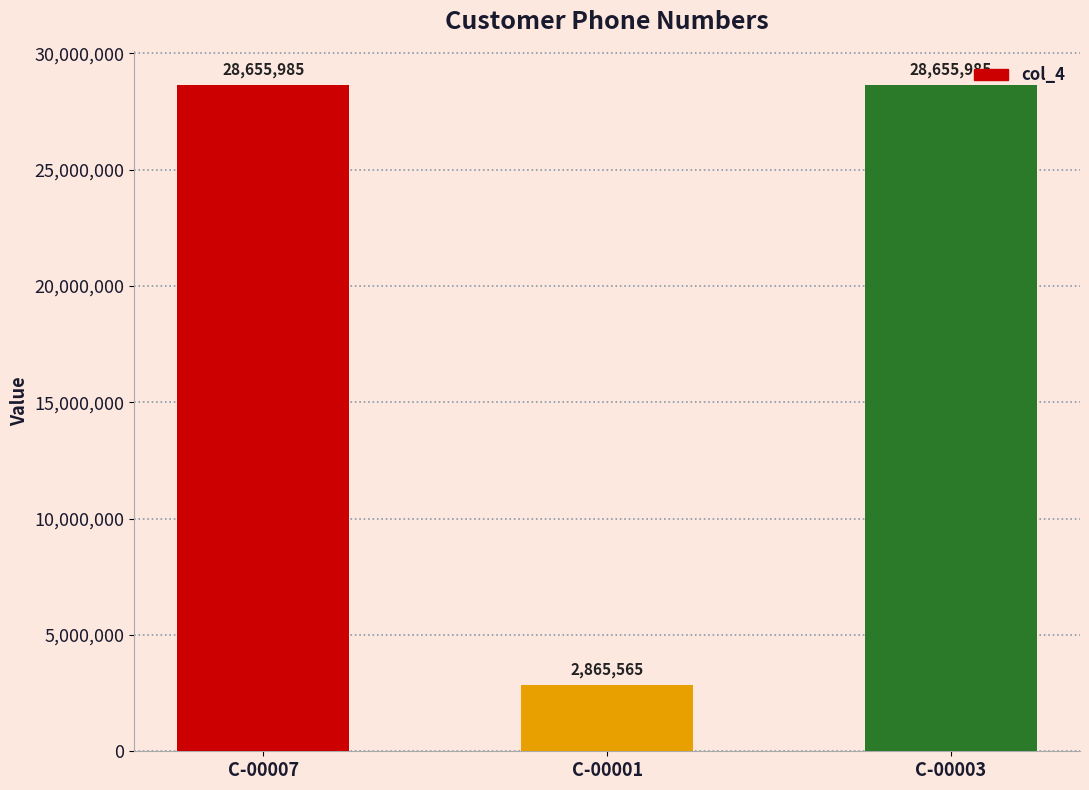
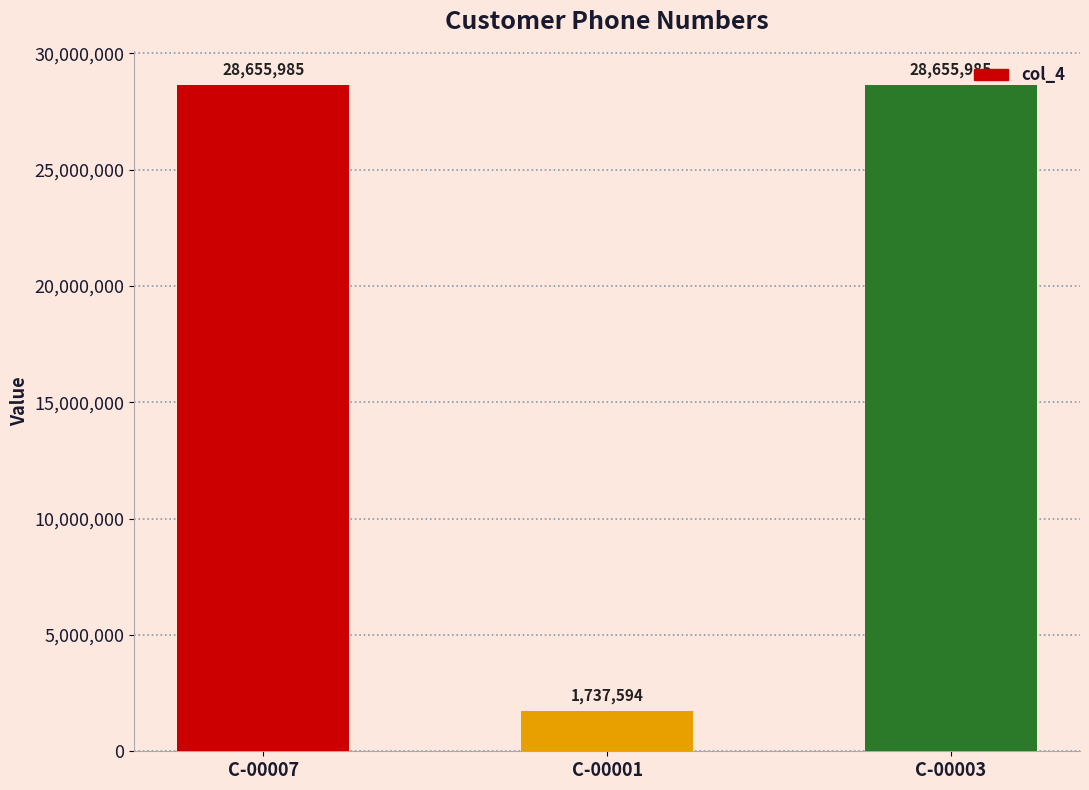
  {
    "C-00007": "28,655,985",
-   "C-00001": "2,865,565",
+   "C-00001": "1,737,594",
    "C-00003": "28,655,985"
  }
